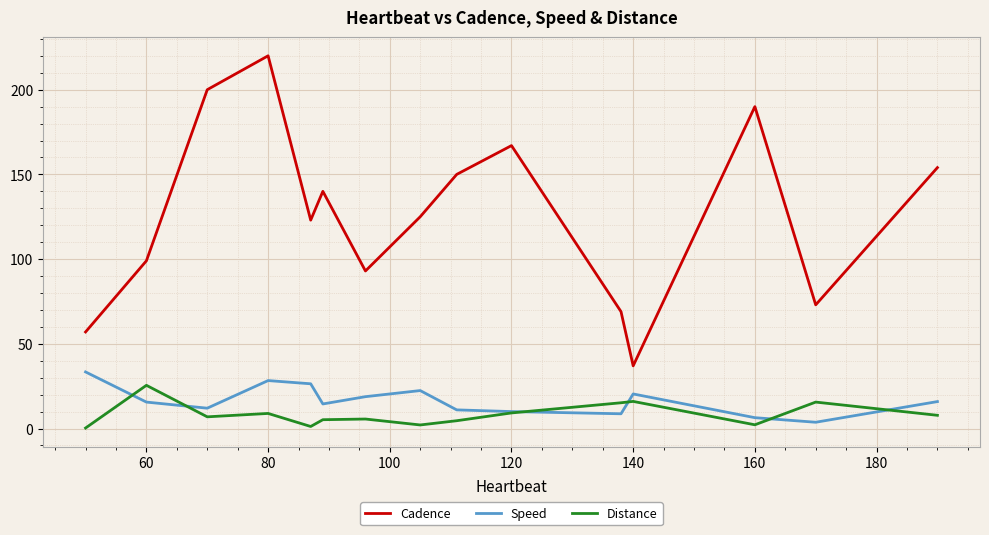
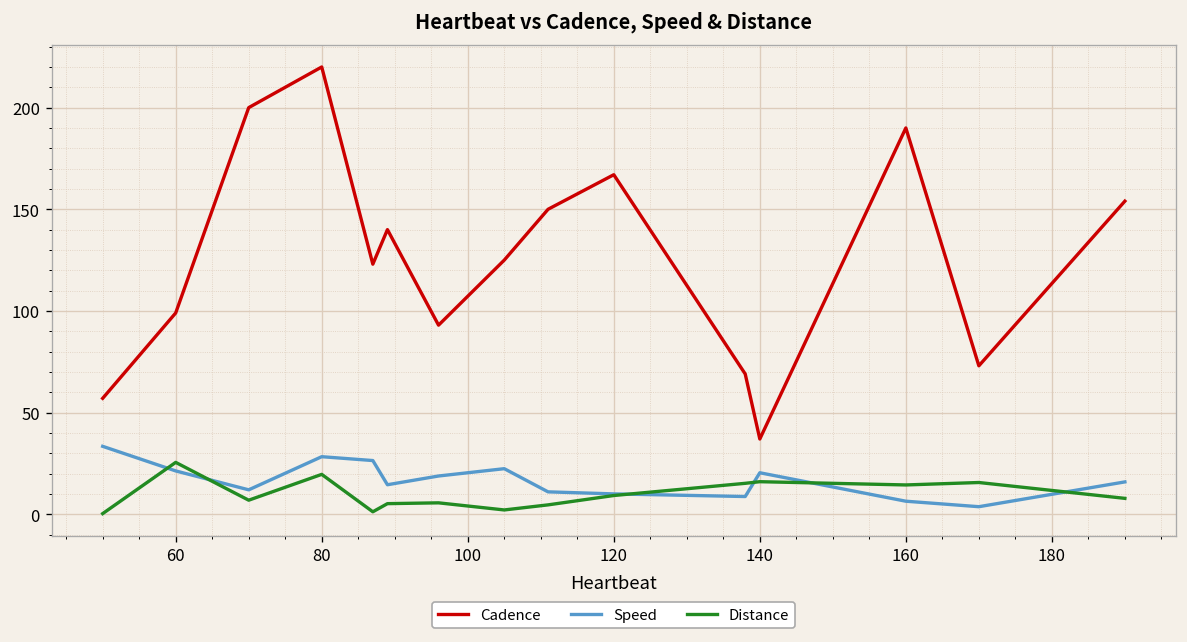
  {
    "Cadence": {
      "60": 99,
      "80": 220,
      "120": 167,
      "140": 37,
      "160": 190
    },
    "Speed": {
-     "60": 16,
+     "60": 21,
      "80": 28,
      "140": 20,
      "160": 6
    },
    "Distance": {
      "60": 26,
-     "80": 9,
+     "80": 20,
      "140": 16,
-     "160": 2
+     "160": 14
    }
  }
